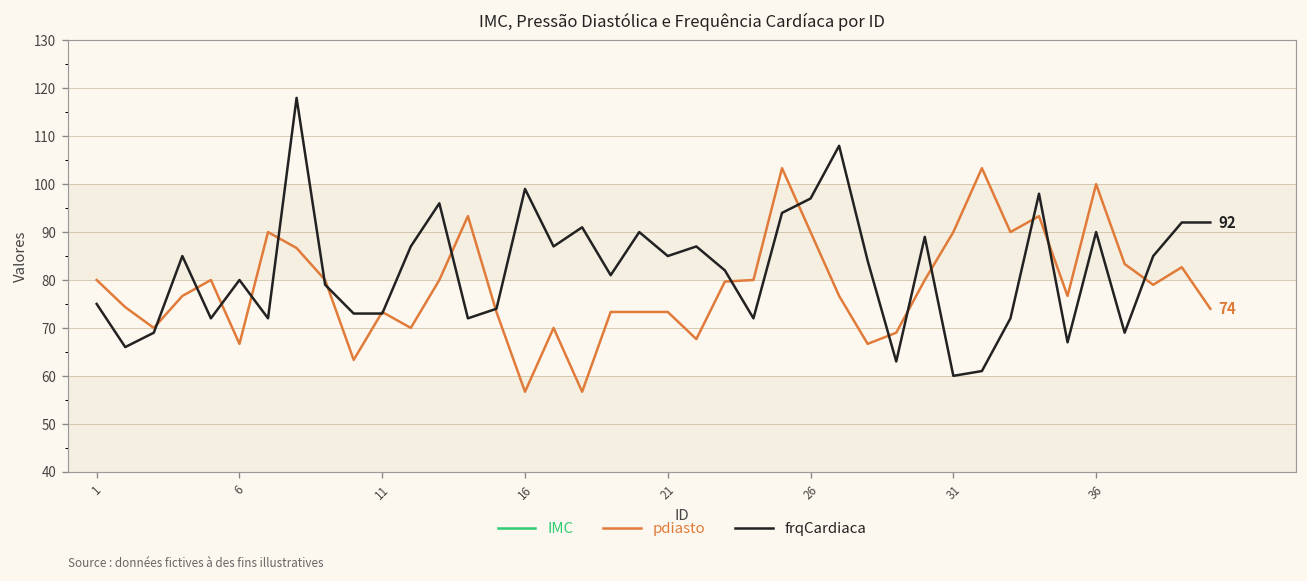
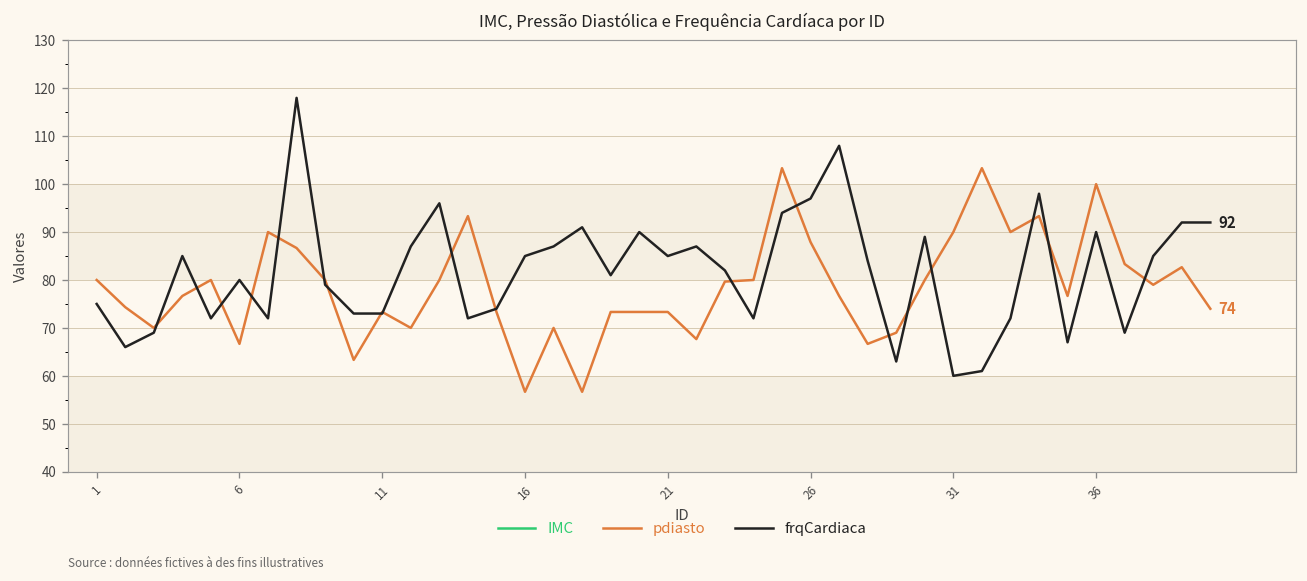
  {
    "pdiasto": {
      "1": 80,
      "6": 67,
      "16": 57,
      "21": 73,
-     "26": 90,
+     "26": 88,
      "31": 90,
      "36": 100
    },
    "frqCardiaca": {
      "1": 75,
      "6": 80,
-     "16": 99,
+     "16": 85,
      "21": 85,
      "26": 97,
      "31": 60,
      "36": 90
    }
  }
